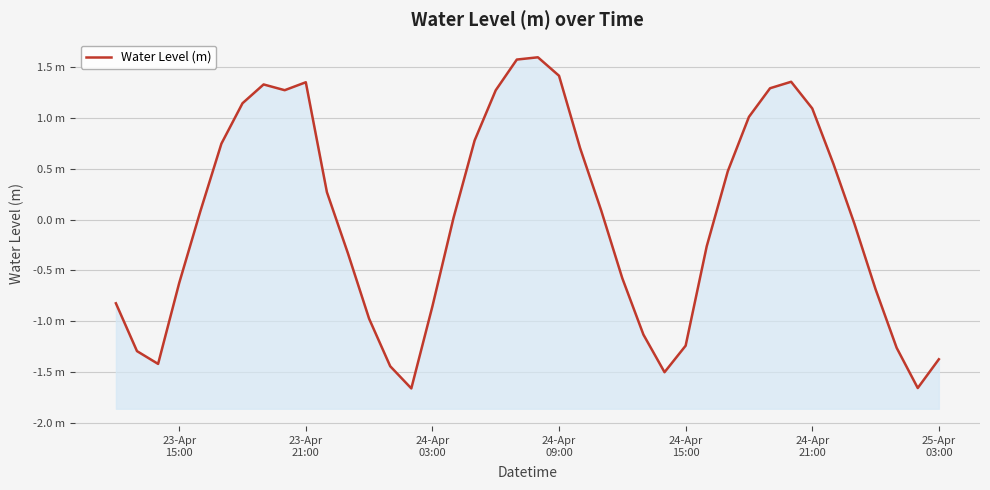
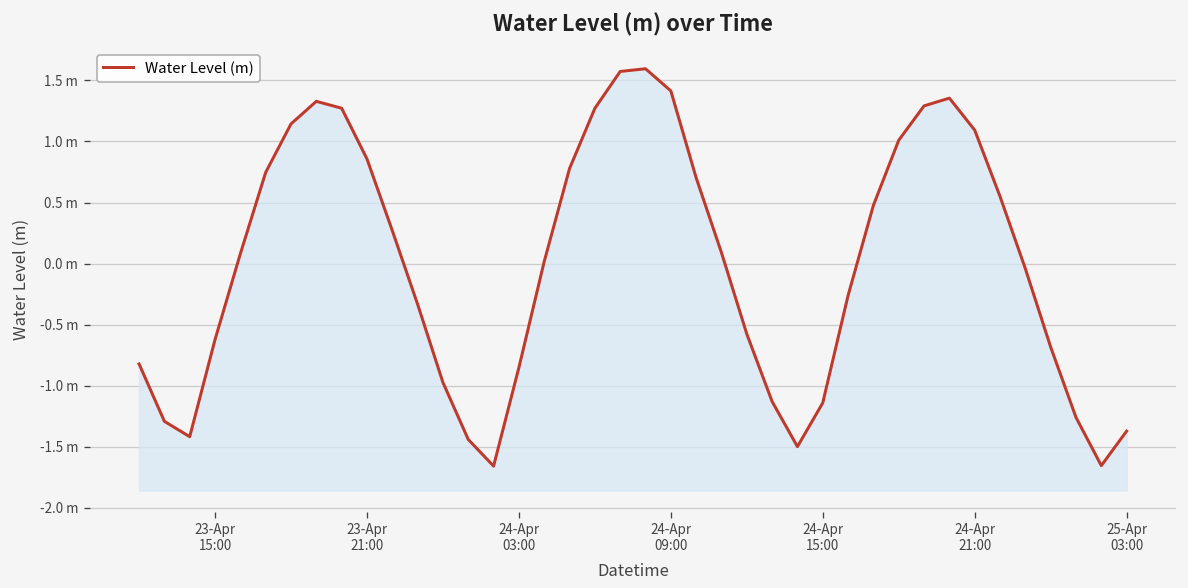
  {
    "23-Apr 15:00": "-0.62 m",
-   "23-Apr 21:00": "1.35 m",
+   "23-Apr 21:00": "0.86 m",
    "24-Apr 03:00": "-0.85 m",
    "24-Apr 09:00": "1.41 m",
-   "24-Apr 15:00": "-1.24 m",
+   "24-Apr 15:00": "-1.14 m",
    "24-Apr 21:00": "1.09 m",
    "25-Apr 03:00": "-1.37 m"
  }
